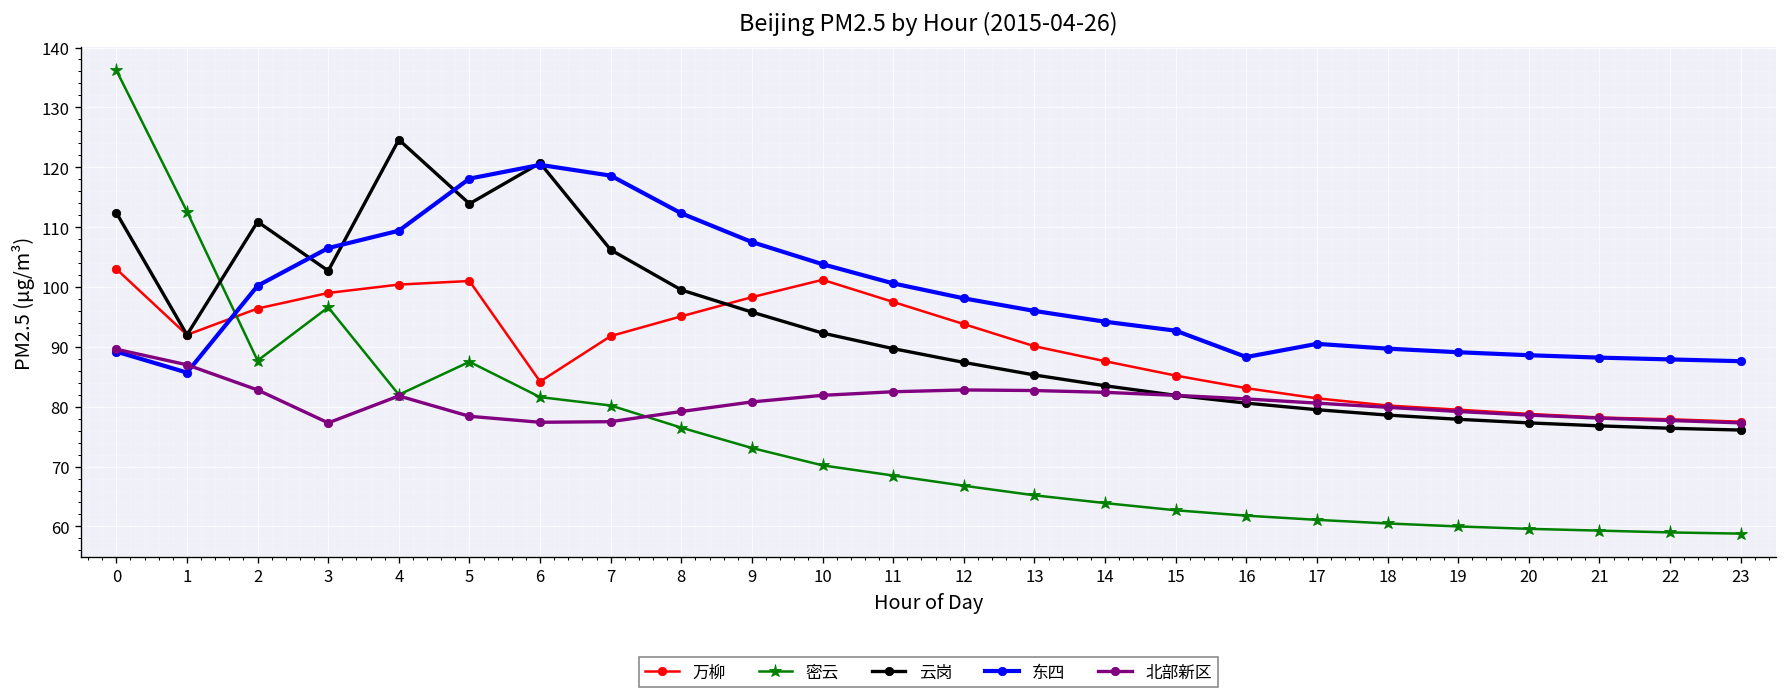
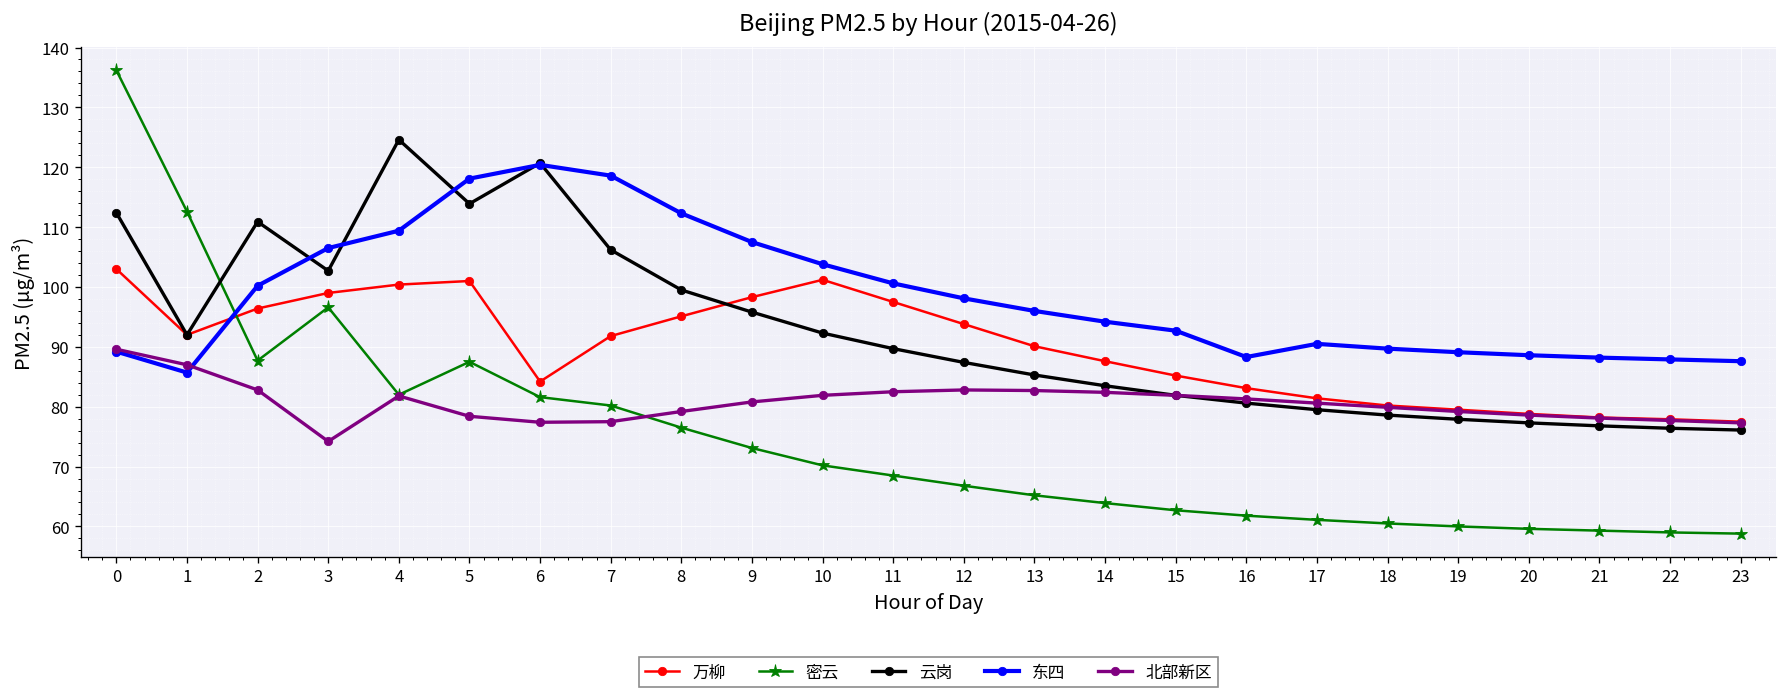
  {
    "万柳": {
      "0": 103,
      "2": 96,
      "3": 99,
      "4": 100,
      "5": 101,
      "6": 84,
      "7": 92,
      "8": 95,
      "9": 98,
      "10": 101,
      "11": 98,
      "12": 94,
      "13": 90,
      "14": 88,
      "15": 85,
      "16": 83,
      "17": 81
    },
    "密云": {
      "0": 136,
      "1": 113,
      "2": 88,
      "3": 97,
      "5": 88,
      "6": 82,
      "7": 80,
      "8": 77,
      "9": 73,
      "10": 70,
      "11": 69,
      "12": 67,
      "13": 65,
      "14": 64,
      "15": 63,
      "16": 62,
      "17": 61,
      "18": 61,
      "19": 60,
      "20": 60,
      "21": 59,
      "22": 59,
      "23": 59
    },
    "云岗": {
      "0": 112,
      "2": 111,
      "3": 103,
      "4": 125,
      "5": 114,
      "7": 106,
      "8": 100,
      "9": 96,
      "10": 92,
      "11": 90,
      "12": 87,
      "13": 85,
      "14": 84,
      "16": 81,
      "17": 80,
      "18": 79,
      "19": 78,
      "20": 77,
      "21": 77,
      "22": 76,
      "23": 76
    },
    "东四": {
      "1": 86,
      "2": 100,
      "3": 107,
      "4": 109,
      "5": 118,
      "7": 119,
      "8": 112,
      "9": 108,
      "10": 104,
      "11": 101,
      "12": 98,
      "13": 96,
      "14": 94,
      "15": 93,
      "16": 88,
      "17": 91,
      "18": 90,
      "19": 89,
      "20": 89,
      "21": 88,
      "22": 88,
      "23": 88
    },
    "北部新区": {
      "1": 87,
      "2": 83,
-     "3": 77,
+     "3": 74,
      "5": 78,
      "6": 77,
      "7": 78,
      "8": 79,
      "9": 81,
      "10": 82,
      "11": 83,
      "12": 83,
      "13": 83,
      "14": 82,
      "16": 81,
      "17": 81
    }
  }
